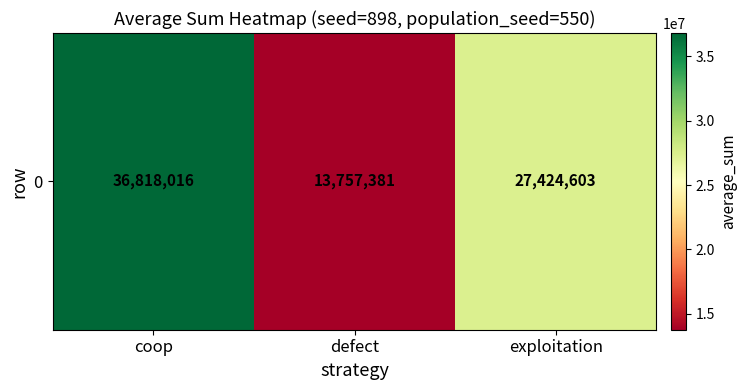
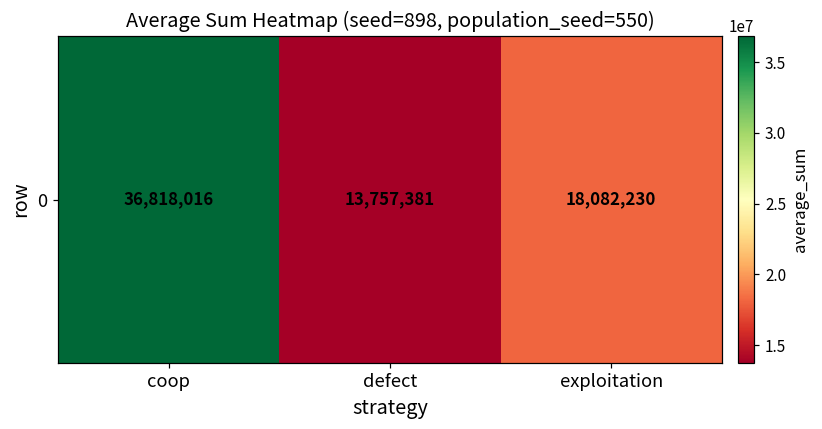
  {
    "0": {
      "coop": "36,818,016",
      "defect": "13,757,381",
-     "exploitation": "27,424,603"
+     "exploitation": "18,082,230"
    }
  }
